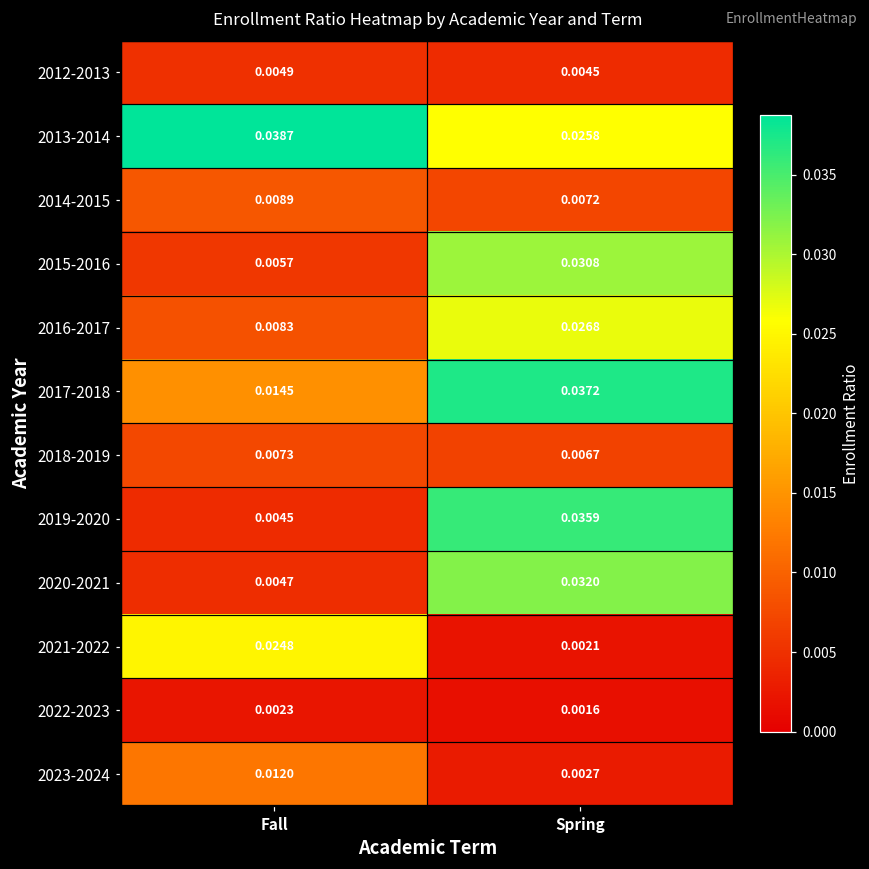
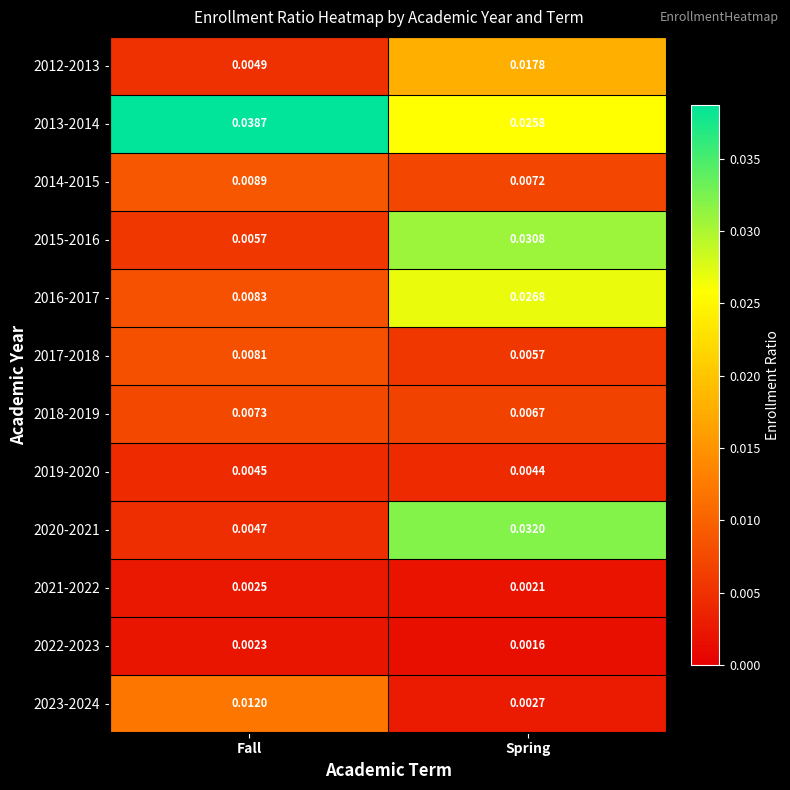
  {
    "2012-2013": {
      "Fall": 0.0049,
-     "Spring": 0.0045
+     "Spring": 0.0178
    },
    "2013-2014": {
      "Fall": 0.0387,
      "Spring": 0.0258
    },
    "2014-2015": {
      "Fall": 0.0089,
      "Spring": 0.0072
    },
    "2015-2016": {
      "Fall": 0.0057,
      "Spring": 0.0308
    },
    "2016-2017": {
      "Fall": 0.0083,
      "Spring": 0.0268
    },
    "2017-2018": {
-     "Fall": 0.0145,
-     "Spring": 0.0372
+     "Fall": 0.0081,
+     "Spring": 0.0057
    },
    "2018-2019": {
      "Fall": 0.0073,
      "Spring": 0.0067
    },
    "2019-2020": {
      "Fall": 0.0045,
-     "Spring": 0.0359
+     "Spring": 0.0044
    },
    "2020-2021": {
      "Fall": 0.0047,
      "Spring": 0.0320
    },
    "2021-2022": {
-     "Fall": 0.0248,
+     "Fall": 0.0025,
      "Spring": 0.0021
    },
    "2022-2023": {
      "Fall": 0.0023,
      "Spring": 0.0016
    },
    "2023-2024": {
      "Fall": 0.0120,
      "Spring": 0.0027
    }
  }
